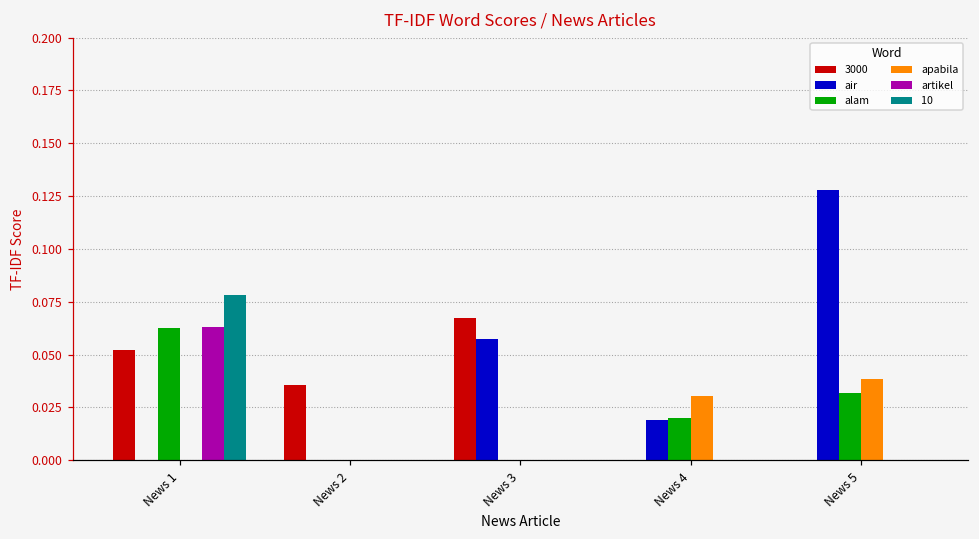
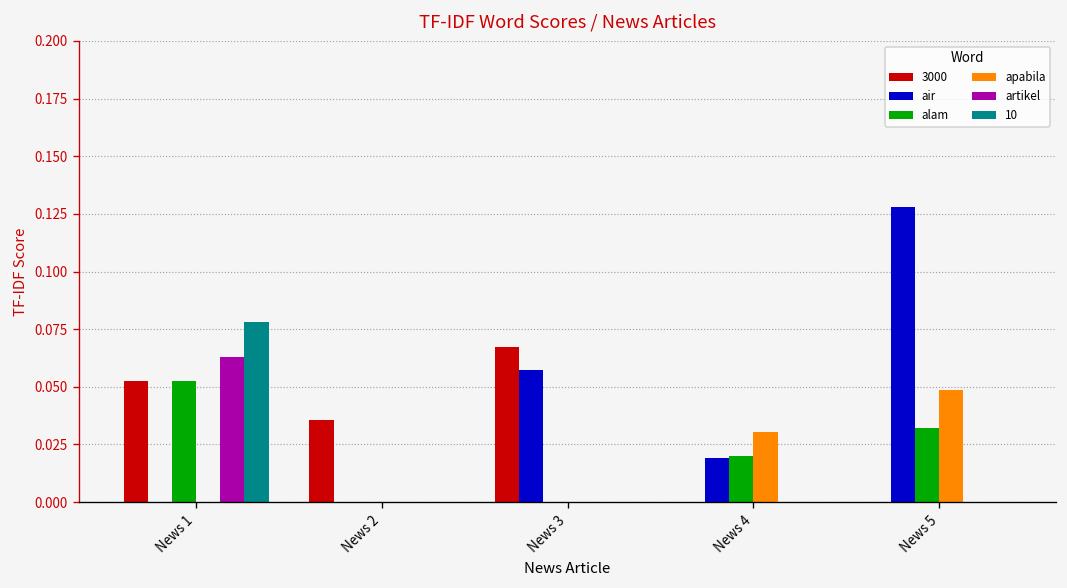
  {
    "3000": {
      "News 1": 0.052,
      "News 2": 0.036,
      "News 3": 0.067,
      "News 4": 0.000,
      "News 5": 0.000
    },
    "air": {
      "News 1": 0.000,
      "News 2": 0.000,
      "News 3": 0.057,
      "News 4": 0.019,
      "News 5": 0.128
    },
    "alam": {
-     "News 1": 0.063,
+     "News 1": 0.052,
      "News 2": 0.000,
      "News 3": 0.000,
      "News 4": 0.020,
      "News 5": 0.032
    },
    "apabila": {
      "News 1": 0.000,
      "News 2": 0.000,
      "News 3": 0.000,
      "News 4": 0.030,
-     "News 5": 0.039
+     "News 5": 0.048
    },
    "artikel": {
      "News 1": 0.063,
      "News 2": 0.000,
      "News 3": 0.000,
      "News 4": 0.000,
      "News 5": 0.000
    },
    "10": {
      "News 1": 0.078,
      "News 2": 0.000,
      "News 3": 0.000,
      "News 4": 0.000,
      "News 5": 0.000
    }
  }
